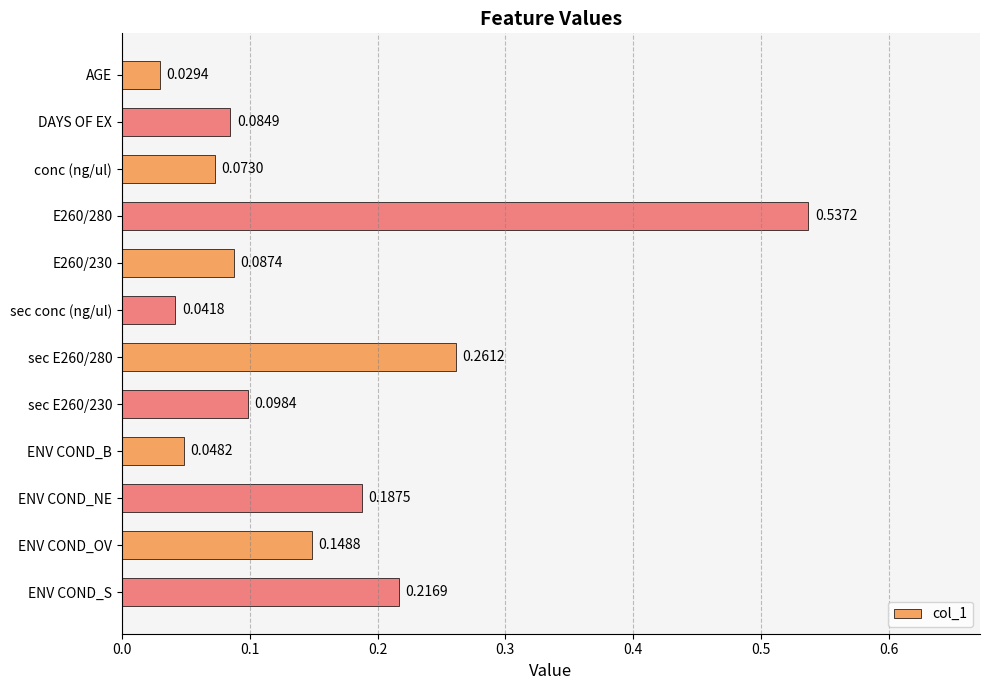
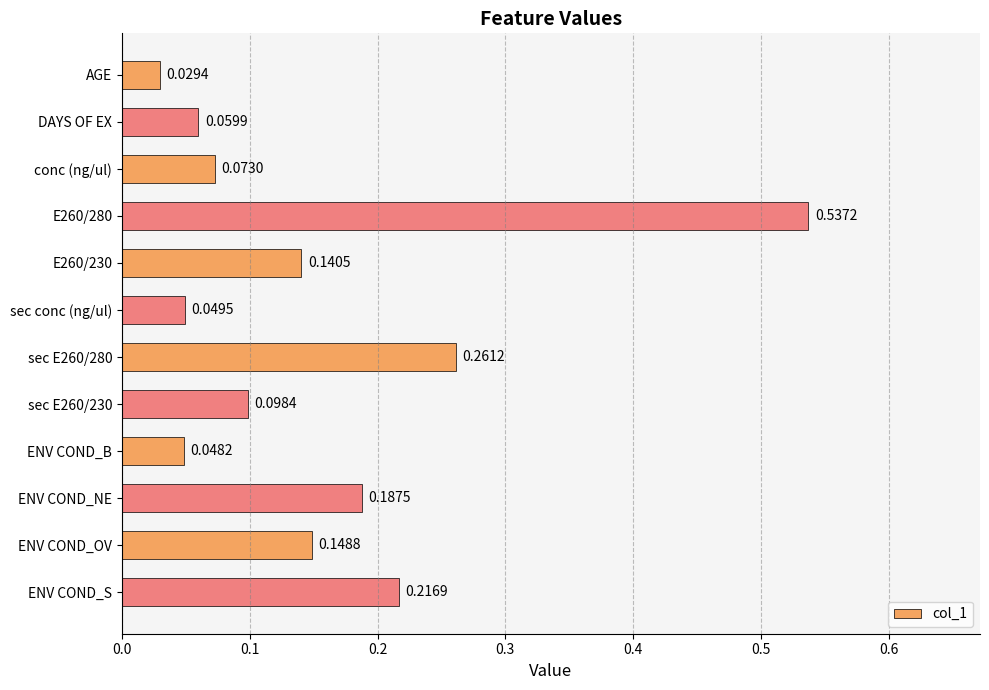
  {
    "AGE": 0.0294,
-   "DAYS OF EX": 0.0849,
+   "DAYS OF EX": 0.0599,
    "conc (ng/ul)": 0.0730,
    "E260/280": 0.5372,
-   "E260/230": 0.0874,
-   "sec conc (ng/ul)": 0.0418,
+   "E260/230": 0.1405,
+   "sec conc (ng/ul)": 0.0495,
    "sec E260/280": 0.2612,
    "sec E260/230": 0.0984,
    "ENV COND_B": 0.0482,
    "ENV COND_NE": 0.1875,
    "ENV COND_OV": 0.1488,
    "ENV COND_S": 0.2169
  }
